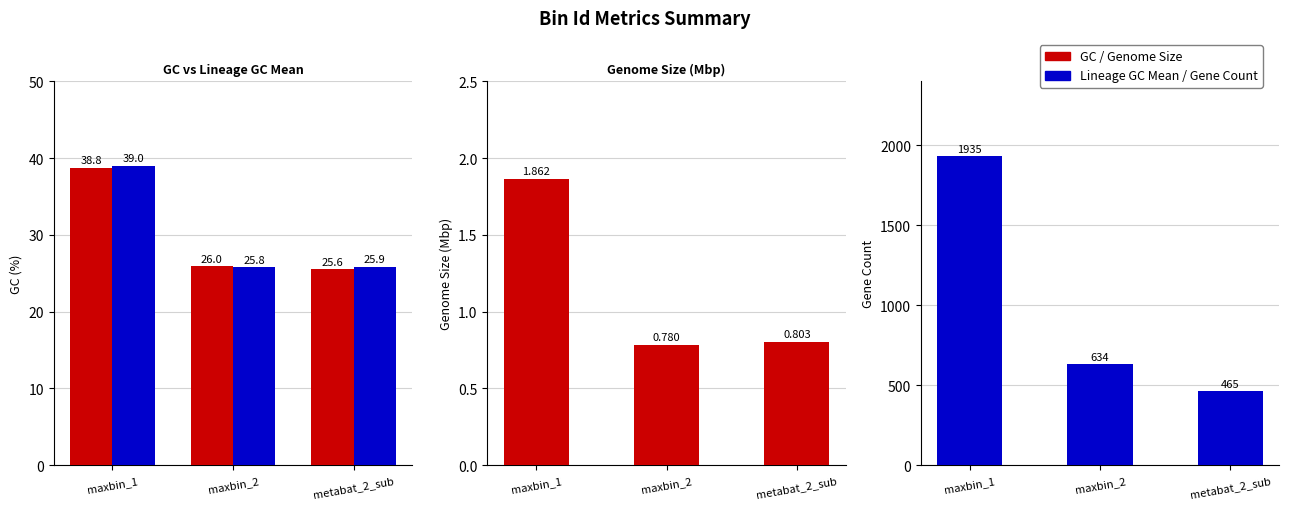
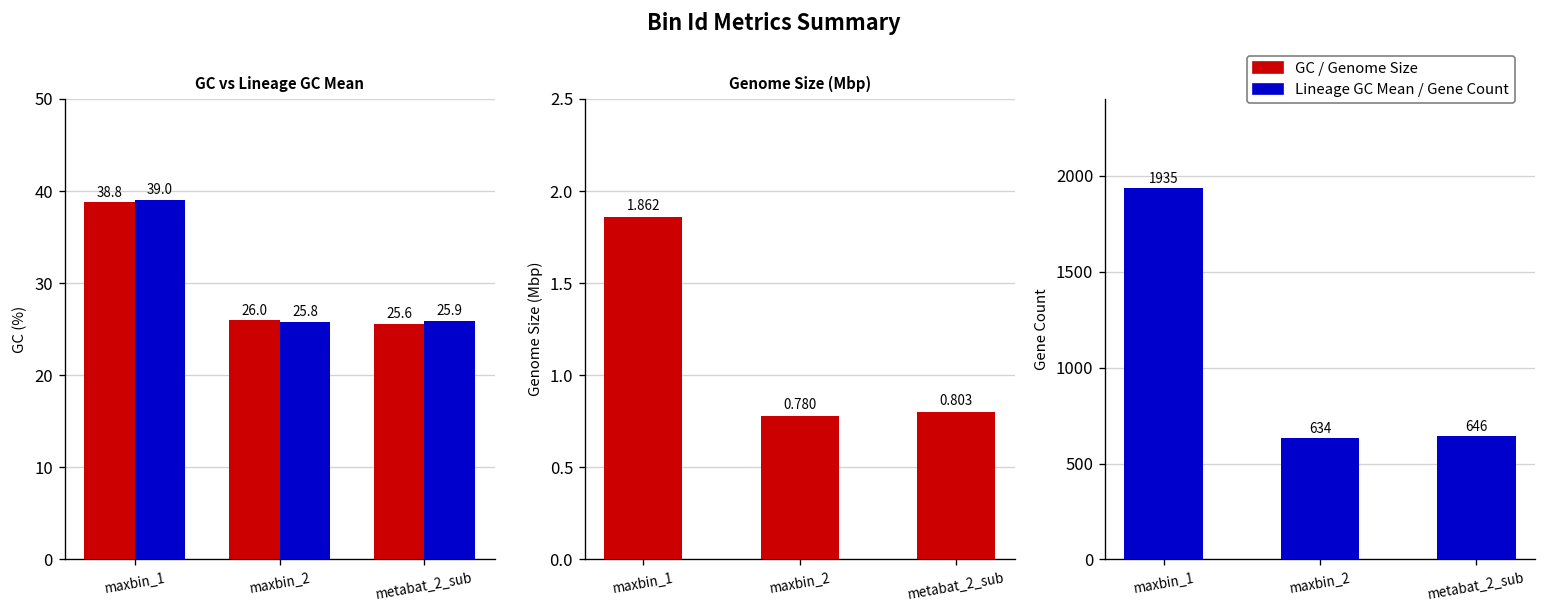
  {
    "Genome Size (Mbp)": {
      "maxbin_1": 1.862,
      "maxbin_2": 0.780,
      "metabat_2_sub": 0.803
    },
    "Gene Count": {
      "maxbin_1": 1935,
      "maxbin_2": 634,
-     "metabat_2_sub": 465
+     "metabat_2_sub": 646
    }
  }
